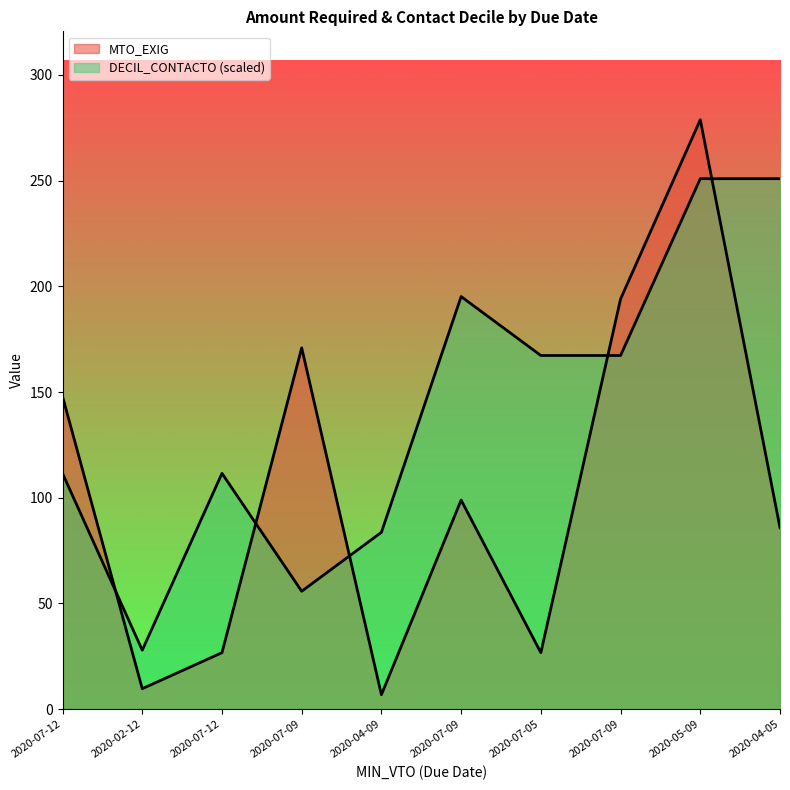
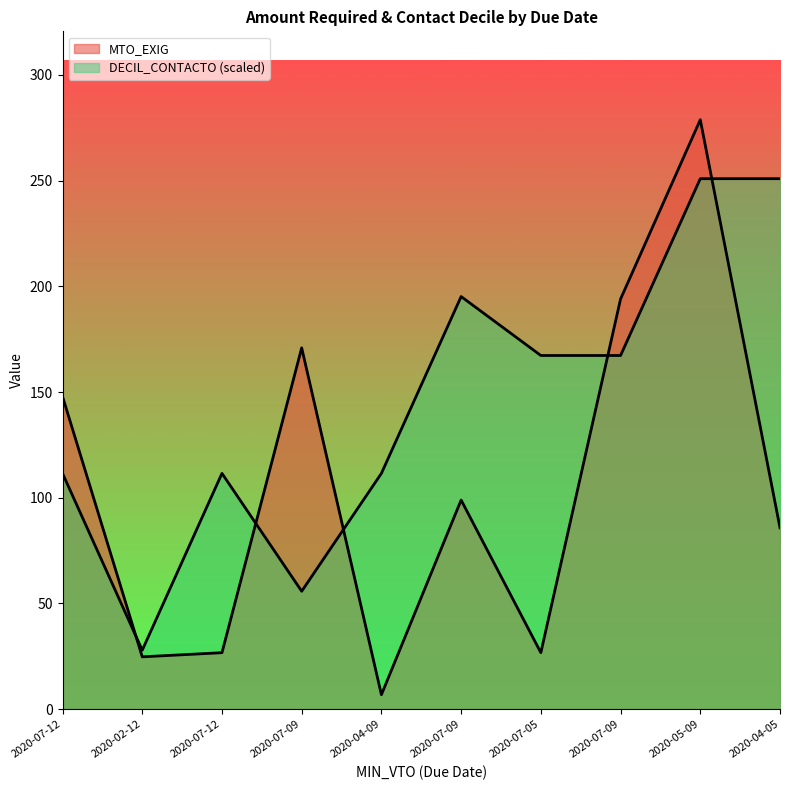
  {
    "MTO_EXIG": {
-     "2020-02-12": 10,
+     "2020-02-12": 25,
      "2020-04-09": 7,
      "2020-07-05": 27,
      "2020-05-09": 279,
      "2020-04-05": 86
    },
    "DECIL_CONTACTO (scaled)": {
      "2020-02-12": 28,
-     "2020-04-09": 84,
+     "2020-04-09": 112,
      "2020-07-05": 167,
      "2020-05-09": 251,
      "2020-04-05": 251
    }
  }
